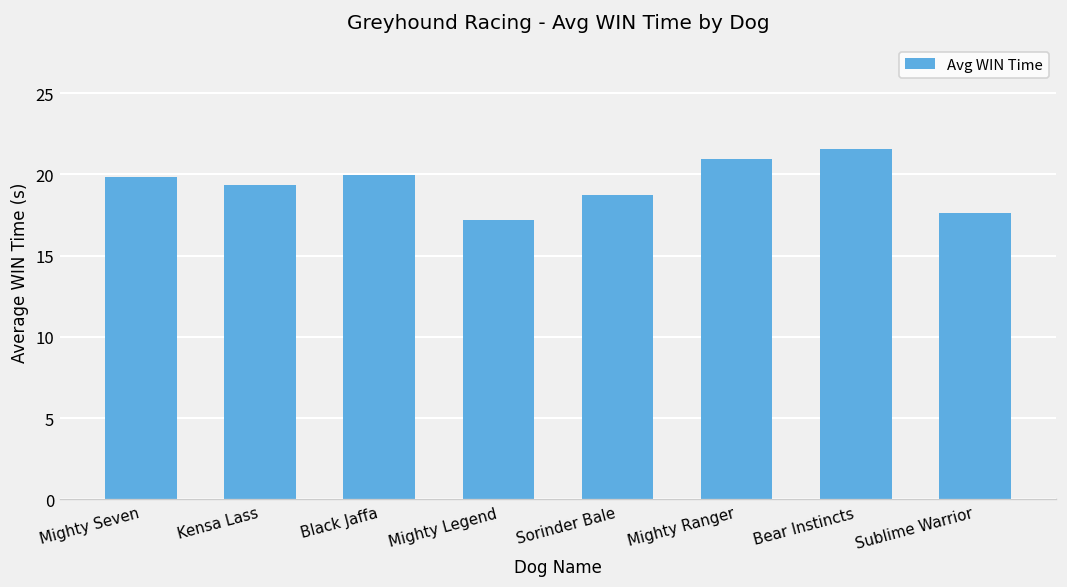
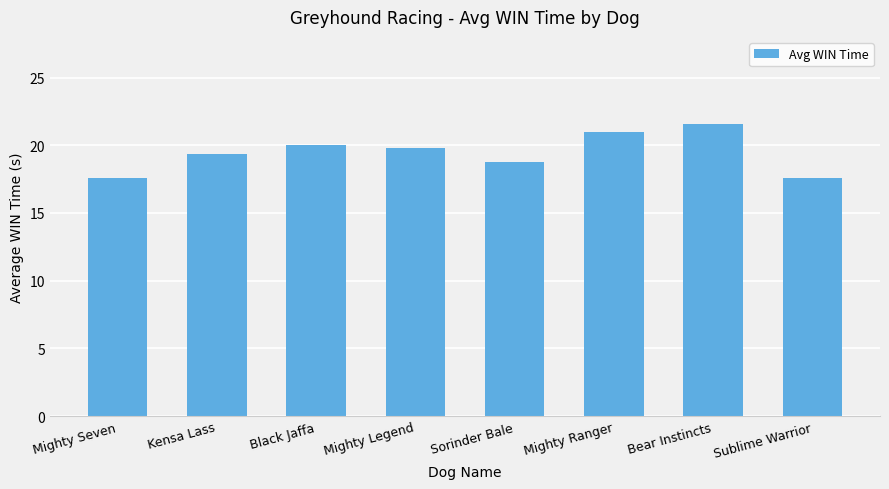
  {
-   "Mighty Seven": 19.9,
+   "Mighty Seven": 17.6,
    "Kensa Lass": 19.4,
    "Black Jaffa": 20.0,
-   "Mighty Legend": 17.2,
+   "Mighty Legend": 19.8,
    "Sorinder Bale": 18.8,
    "Mighty Ranger": 21.0,
    "Bear Instincts": 21.6,
    "Sublime Warrior": 17.6
  }
